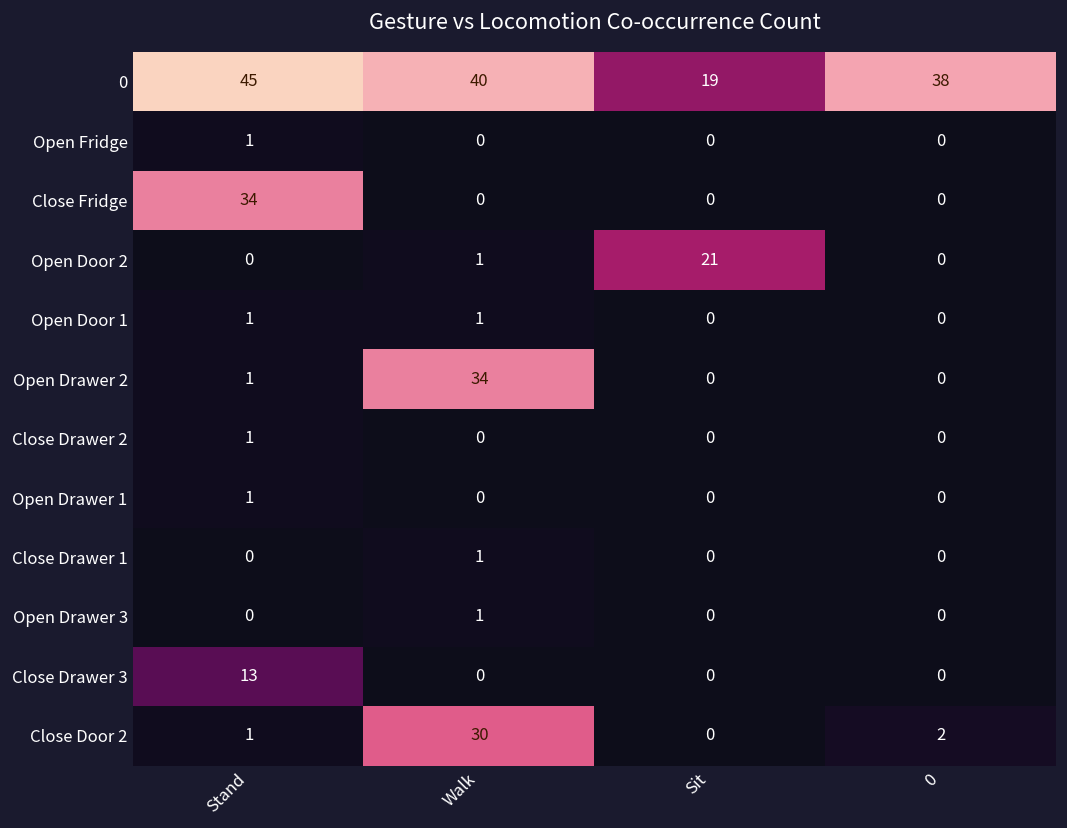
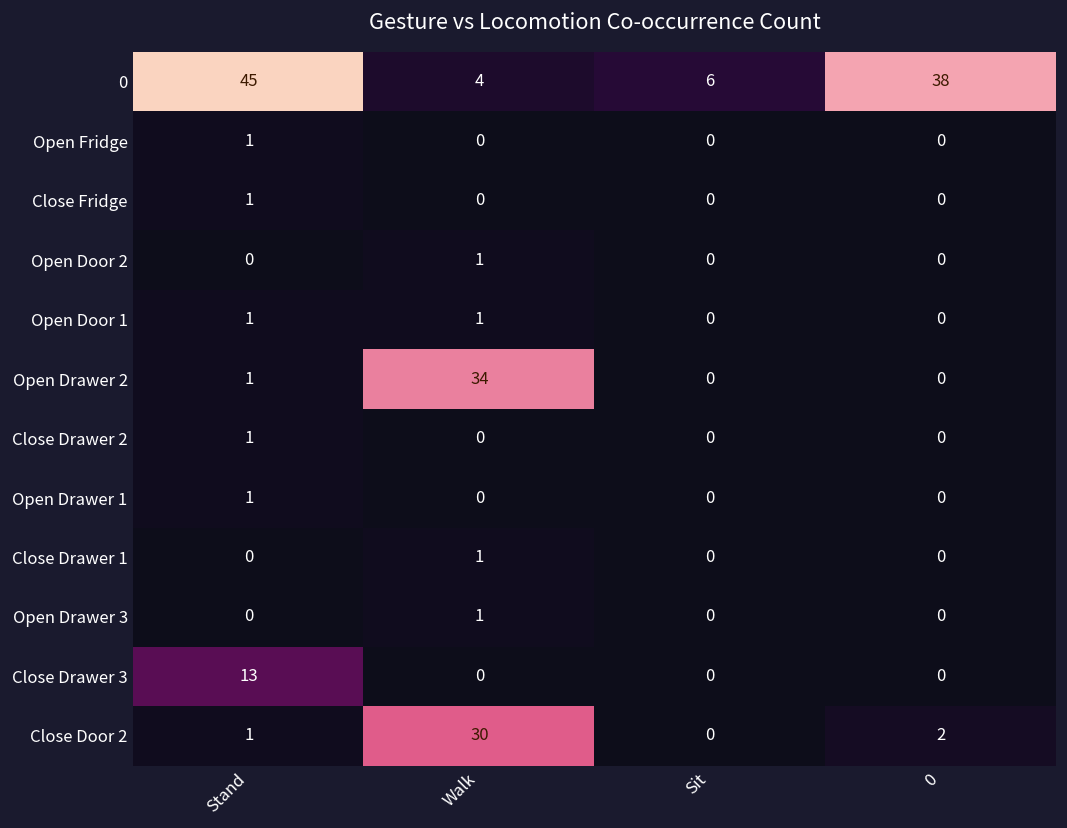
  {
    "0": {
      "Stand": 45,
-     "Walk": 40,
-     "Sit": 19,
+     "Walk": 4,
+     "Sit": 6,
      "0": 38
    },
    "Open Fridge": {
      "Stand": 1,
      "Walk": 0,
      "Sit": 0,
      "0": 0
    },
    "Close Fridge": {
-     "Stand": 34,
+     "Stand": 1,
      "Walk": 0,
      "Sit": 0,
      "0": 0
    },
    "Open Door 2": {
      "Stand": 0,
      "Walk": 1,
-     "Sit": 21,
+     "Sit": 0,
      "0": 0
    },
    "Open Door 1": {
      "Stand": 1,
      "Walk": 1,
      "Sit": 0,
      "0": 0
    },
    "Open Drawer 2": {
      "Stand": 1,
      "Walk": 34,
      "Sit": 0,
      "0": 0
    },
    "Close Drawer 2": {
      "Stand": 1,
      "Walk": 0,
      "Sit": 0,
      "0": 0
    },
    "Open Drawer 1": {
      "Stand": 1,
      "Walk": 0,
      "Sit": 0,
      "0": 0
    },
    "Close Drawer 1": {
      "Stand": 0,
      "Walk": 1,
      "Sit": 0,
      "0": 0
    },
    "Open Drawer 3": {
      "Stand": 0,
      "Walk": 1,
      "Sit": 0,
      "0": 0
    },
    "Close Drawer 3": {
      "Stand": 13,
      "Walk": 0,
      "Sit": 0,
      "0": 0
    },
    "Close Door 2": {
      "Stand": 1,
      "Walk": 30,
      "Sit": 0,
      "0": 2
    }
  }
